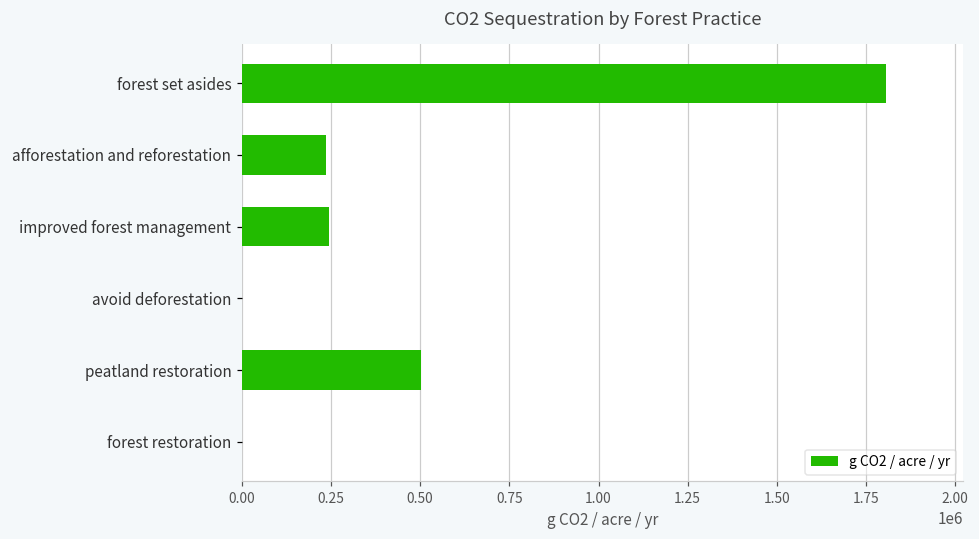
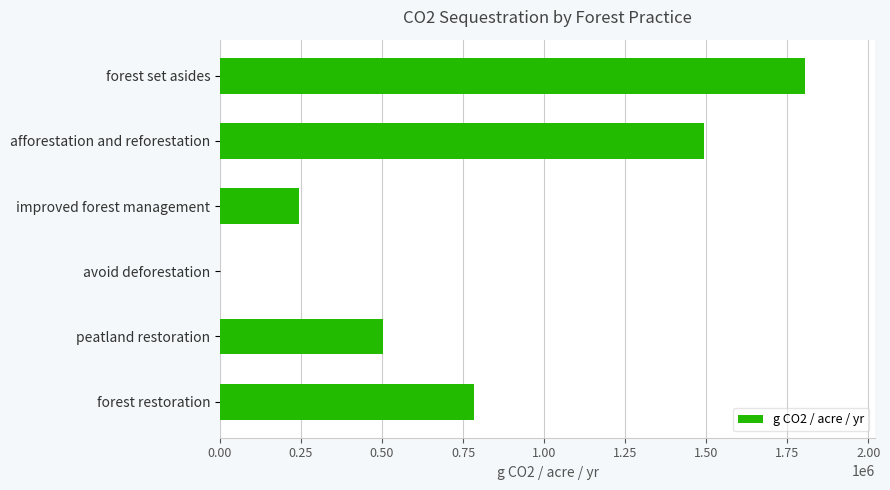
  {
    "forest set asides": 1800000,
-   "afforestation and reforestation": 240000,
+   "afforestation and reforestation": 1490000,
    "improved forest management": 240000,
    "avoid deforestation": 0,
    "peatland restoration": 500000,
-   "forest restoration": 0
+   "forest restoration": 780000
  }
